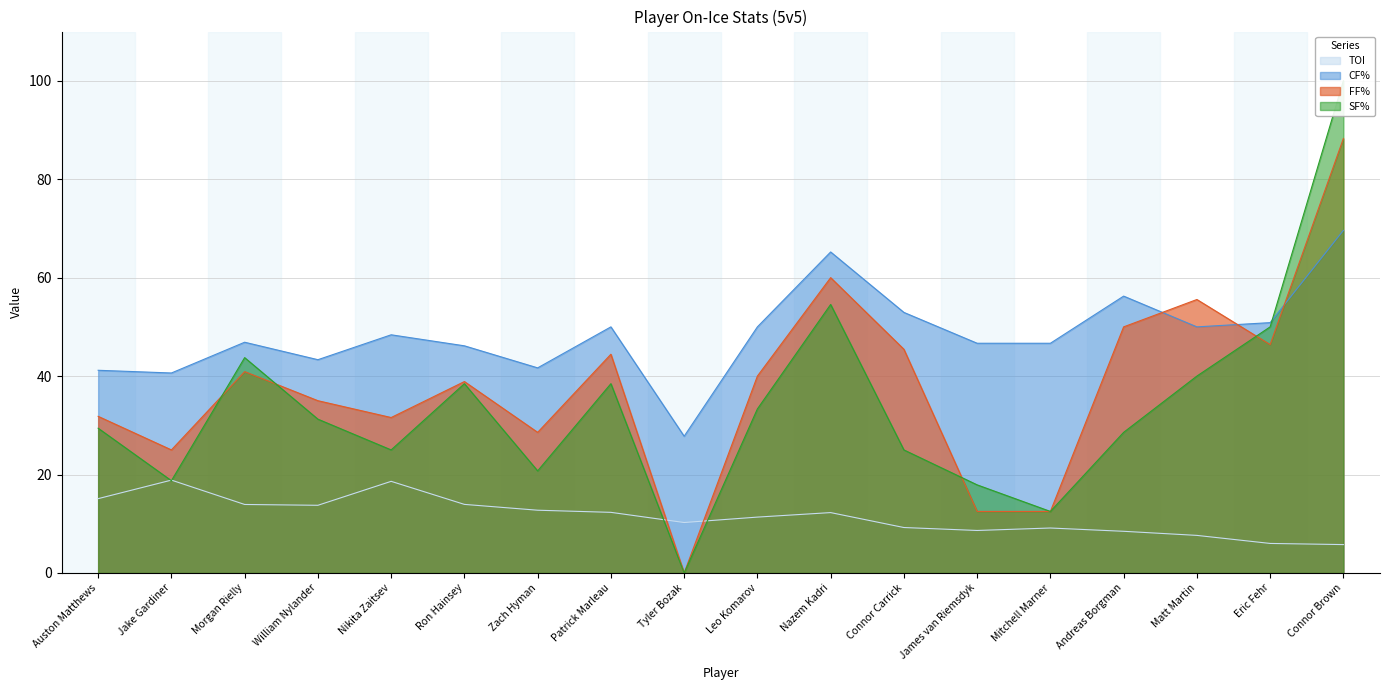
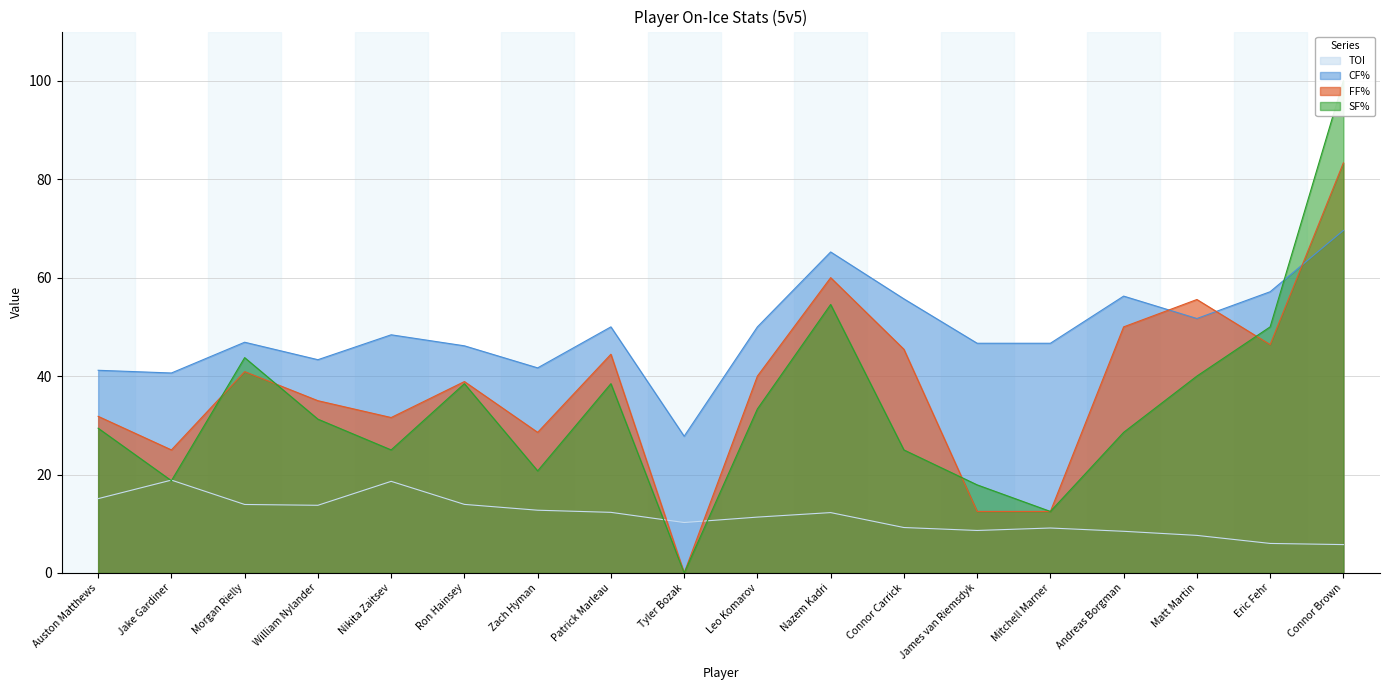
  {
    "TOI": {
      "Auston Matthews": 15,
      "Morgan Rielly": 14,
      "William Nylander": 14,
      "Nikita Zaitsev": 19,
      "Ron Hainsey": 14,
      "Zach Hyman": 13,
      "Patrick Marleau": 12,
      "Tyler Bozak": 10,
      "Leo Komarov": 11,
      "Nazem Kadri": 12,
      "Connor Carrick": 9,
      "James van Riemsdyk": 9,
      "Mitchell Marner": 9,
      "Andreas Borgman": 8,
      "Matt Martin": 8,
      "Eric Fehr": 6,
      "Connor Brown": 6
    },
    "CF%": {
      "Auston Matthews": 41,
      "Jake Gardiner": 41,
      "Morgan Rielly": 47,
      "William Nylander": 43,
      "Nikita Zaitsev": 48,
      "Ron Hainsey": 46,
      "Zach Hyman": 42,
      "Patrick Marleau": 50,
      "Tyler Bozak": 28,
      "Leo Komarov": 50,
      "Nazem Kadri": 65,
-     "Connor Carrick": 53,
+     "Connor Carrick": 56,
      "James van Riemsdyk": 47,
      "Mitchell Marner": 47,
      "Andreas Borgman": 56,
-     "Matt Martin": 50,
-     "Eric Fehr": 51,
+     "Matt Martin": 52,
+     "Eric Fehr": 57,
      "Connor Brown": 70
    },
    "FF%": {
      "Auston Matthews": 32,
      "Jake Gardiner": 25,
      "Morgan Rielly": 41,
      "William Nylander": 35,
      "Nikita Zaitsev": 32,
      "Zach Hyman": 29,
      "Patrick Marleau": 44,
      "Leo Komarov": 40,
      "Nazem Kadri": 60,
      "Connor Carrick": 45,
      "James van Riemsdyk": 13,
      "Andreas Borgman": 50,
      "Matt Martin": 56,
      "Eric Fehr": 46,
-     "Connor Brown": 88
+     "Connor Brown": 83
    },
    "SF%": {
      "Auston Matthews": 29,
      "Morgan Rielly": 44,
      "William Nylander": 31,
      "Nikita Zaitsev": 25,
      "Zach Hyman": 21,
      "Patrick Marleau": 38,
      "Leo Komarov": 33,
      "Nazem Kadri": 55,
      "Connor Carrick": 25,
      "James van Riemsdyk": 18,
      "Andreas Borgman": 29,
      "Matt Martin": 40,
      "Eric Fehr": 50
    }
  }
